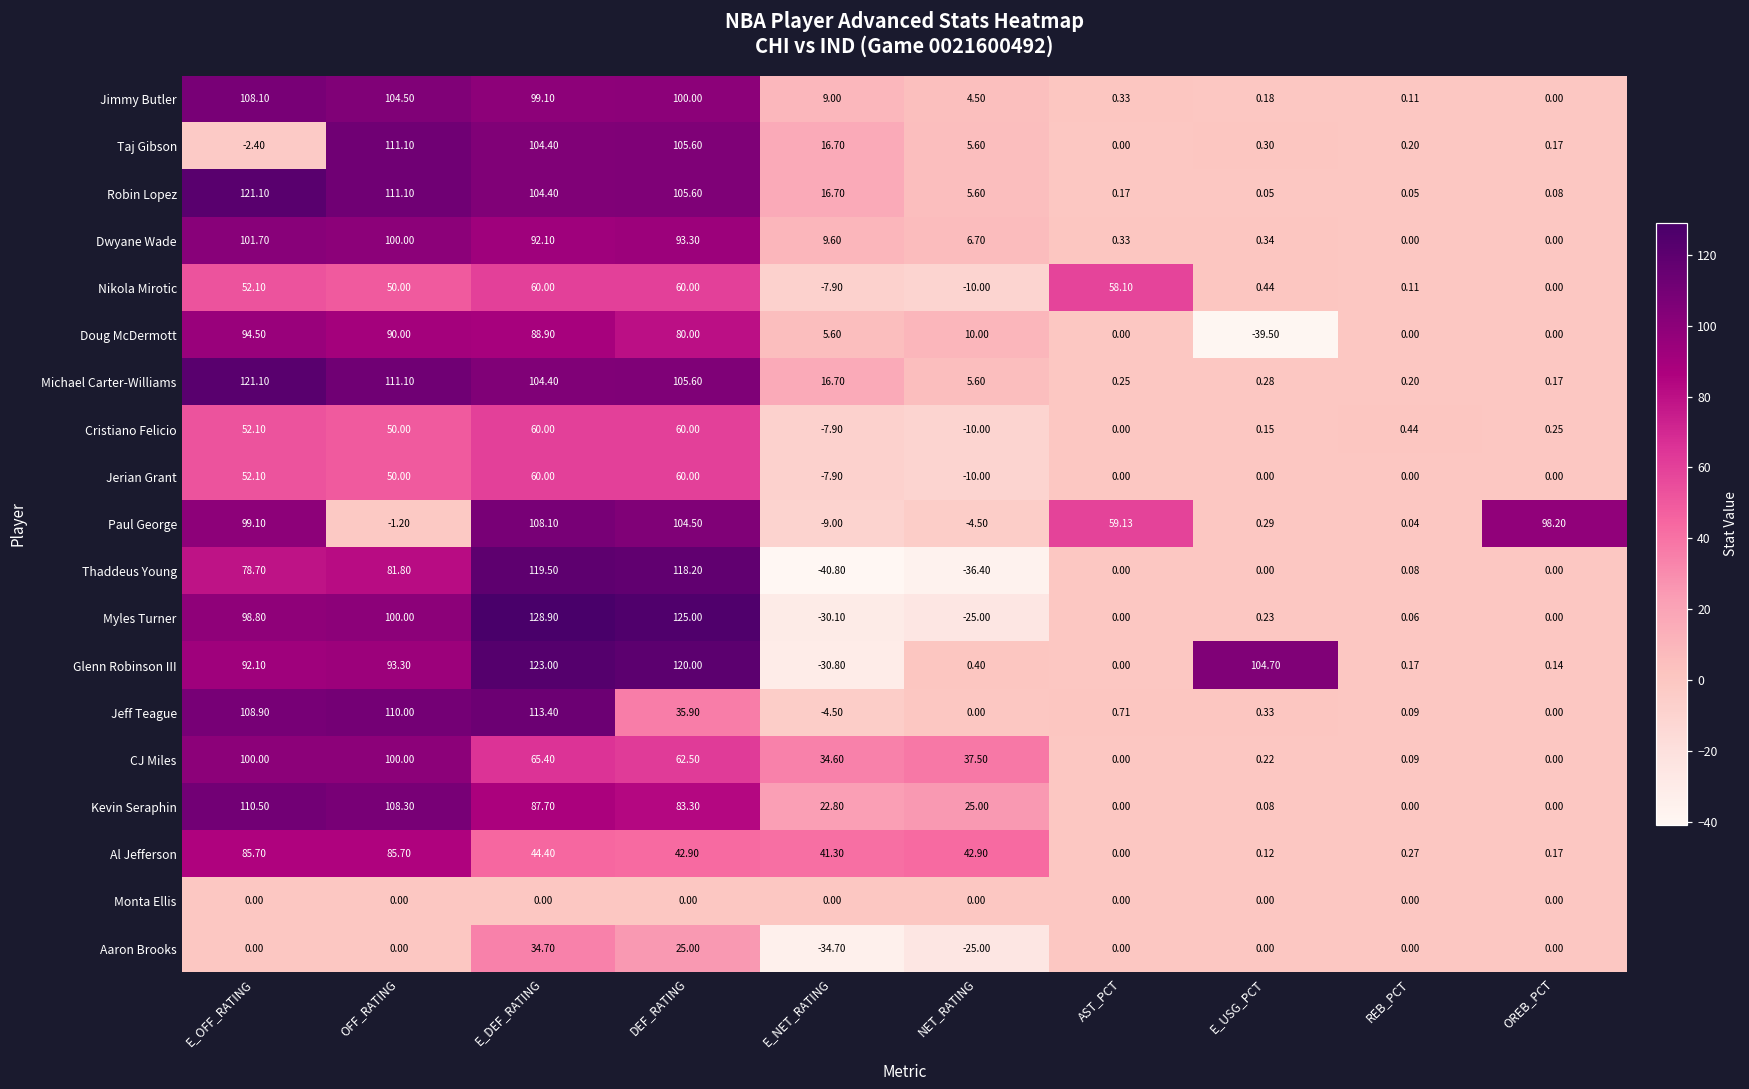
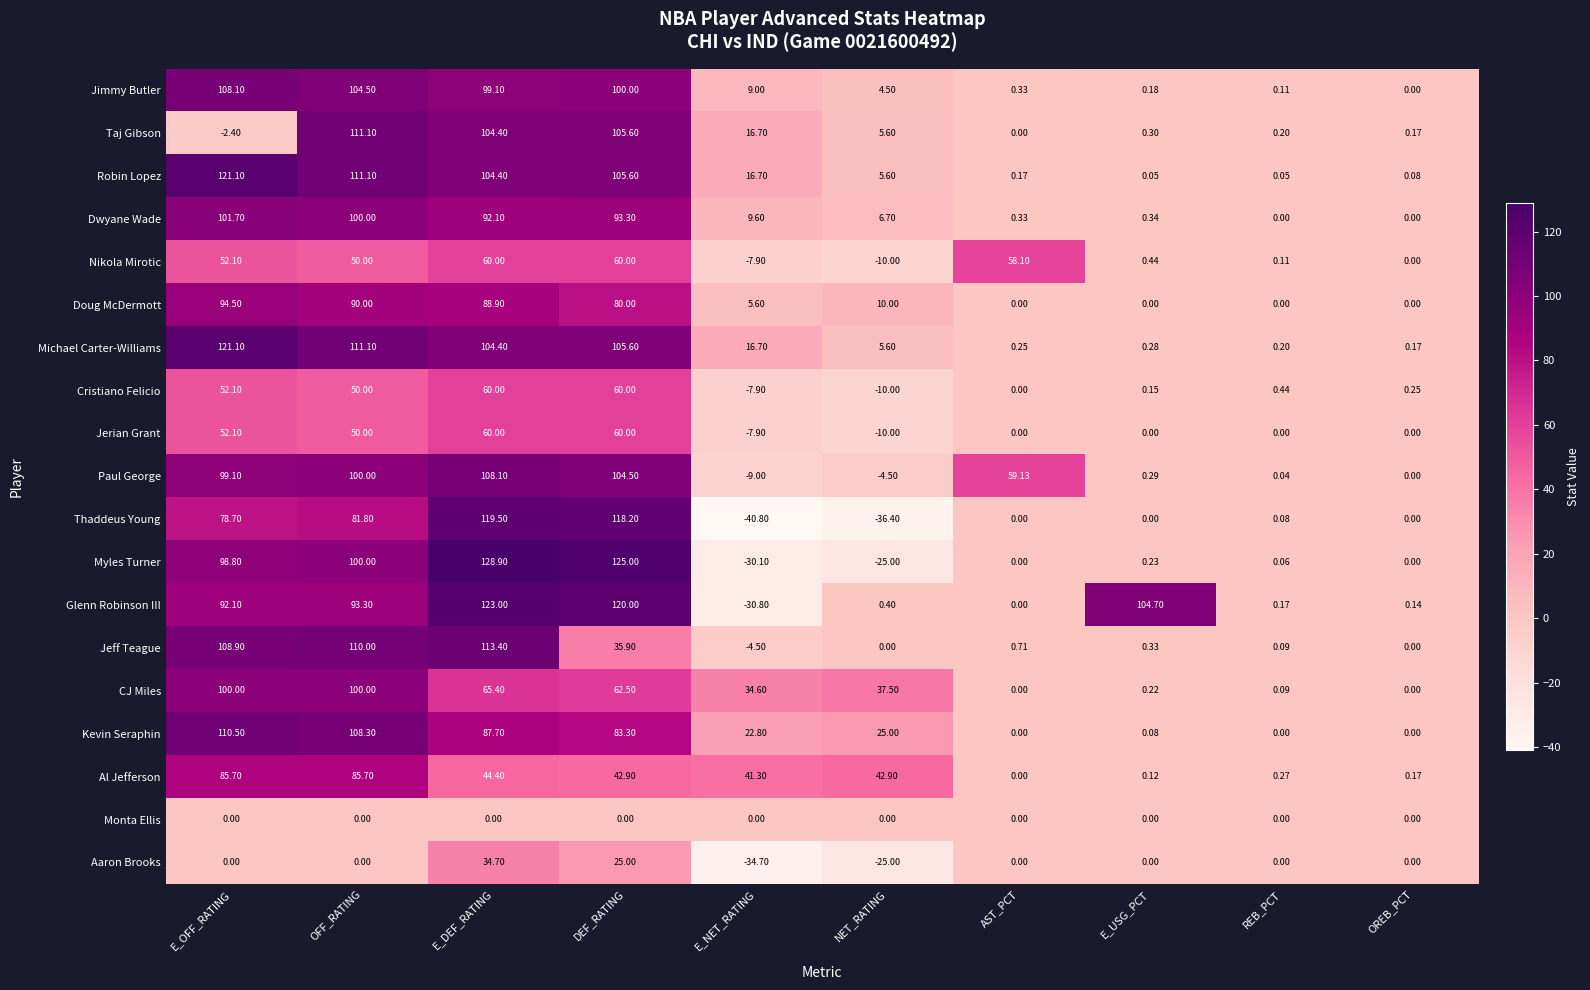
  {
    "Jimmy Butler": {
      "E_OFF_RATING": 108.10,
      "OFF_RATING": 104.50,
      "E_DEF_RATING": 99.10,
      "DEF_RATING": 100.00,
      "E_NET_RATING": 9.00,
      "NET_RATING": 4.50,
      "AST_PCT": 0.33,
      "E_USG_PCT": 0.18,
      "REB_PCT": 0.11,
      "OREB_PCT": 0.00
    },
    "Taj Gibson": {
      "E_OFF_RATING": -2.40,
      "OFF_RATING": 111.10,
      "E_DEF_RATING": 104.40,
      "DEF_RATING": 105.60,
      "E_NET_RATING": 16.70,
      "NET_RATING": 5.60,
      "AST_PCT": 0.00,
      "E_USG_PCT": 0.30,
      "REB_PCT": 0.20,
      "OREB_PCT": 0.17
    },
    "Robin Lopez": {
      "E_OFF_RATING": 121.10,
      "OFF_RATING": 111.10,
      "E_DEF_RATING": 104.40,
      "DEF_RATING": 105.60,
      "E_NET_RATING": 16.70,
      "NET_RATING": 5.60,
      "AST_PCT": 0.17,
      "E_USG_PCT": 0.05,
      "REB_PCT": 0.05,
      "OREB_PCT": 0.08
    },
    "Dwyane Wade": {
      "E_OFF_RATING": 101.70,
      "OFF_RATING": 100.00,
      "E_DEF_RATING": 92.10,
      "DEF_RATING": 93.30,
      "E_NET_RATING": 9.60,
      "NET_RATING": 6.70,
      "AST_PCT": 0.33,
      "E_USG_PCT": 0.34,
      "REB_PCT": 0.00,
      "OREB_PCT": 0.00
    },
    "Nikola Mirotic": {
      "E_OFF_RATING": 52.10,
      "OFF_RATING": 50.00,
      "E_DEF_RATING": 60.00,
      "DEF_RATING": 60.00,
      "E_NET_RATING": -7.90,
      "NET_RATING": -10.00,
      "AST_PCT": 58.10,
      "E_USG_PCT": 0.44,
      "REB_PCT": 0.11,
      "OREB_PCT": 0.00
    },
    "Doug McDermott": {
      "E_OFF_RATING": 94.50,
      "OFF_RATING": 90.00,
      "E_DEF_RATING": 88.90,
      "DEF_RATING": 80.00,
      "E_NET_RATING": 5.60,
      "NET_RATING": 10.00,
      "AST_PCT": 0.00,
-     "E_USG_PCT": -39.50,
+     "E_USG_PCT": 0.00,
      "REB_PCT": 0.00,
      "OREB_PCT": 0.00
    },
    "Michael Carter-Williams": {
      "E_OFF_RATING": 121.10,
      "OFF_RATING": 111.10,
      "E_DEF_RATING": 104.40,
      "DEF_RATING": 105.60,
      "E_NET_RATING": 16.70,
      "NET_RATING": 5.60,
      "AST_PCT": 0.25,
      "E_USG_PCT": 0.28,
      "REB_PCT": 0.20,
      "OREB_PCT": 0.17
    },
    "Cristiano Felicio": {
      "E_OFF_RATING": 52.10,
      "OFF_RATING": 50.00,
      "E_DEF_RATING": 60.00,
      "DEF_RATING": 60.00,
      "E_NET_RATING": -7.90,
      "NET_RATING": -10.00,
      "AST_PCT": 0.00,
      "E_USG_PCT": 0.15,
      "REB_PCT": 0.44,
      "OREB_PCT": 0.25
    },
    "Jerian Grant": {
      "E_OFF_RATING": 52.10,
      "OFF_RATING": 50.00,
      "E_DEF_RATING": 60.00,
      "DEF_RATING": 60.00,
      "E_NET_RATING": -7.90,
      "NET_RATING": -10.00,
      "AST_PCT": 0.00,
      "E_USG_PCT": 0.00,
      "REB_PCT": 0.00,
      "OREB_PCT": 0.00
    },
    "Paul George": {
      "E_OFF_RATING": 99.10,
-     "OFF_RATING": -1.20,
+     "OFF_RATING": 100.00,
      "E_DEF_RATING": 108.10,
      "DEF_RATING": 104.50,
      "E_NET_RATING": -9.00,
      "NET_RATING": -4.50,
      "AST_PCT": 59.13,
      "E_USG_PCT": 0.29,
      "REB_PCT": 0.04,
-     "OREB_PCT": 98.20
+     "OREB_PCT": 0.00
    },
    "Thaddeus Young": {
      "E_OFF_RATING": 78.70,
      "OFF_RATING": 81.80,
      "E_DEF_RATING": 119.50,
      "DEF_RATING": 118.20,
      "E_NET_RATING": -40.80,
      "NET_RATING": -36.40,
      "AST_PCT": 0.00,
      "E_USG_PCT": 0.00,
      "REB_PCT": 0.08,
      "OREB_PCT": 0.00
    },
    "Myles Turner": {
      "E_OFF_RATING": 98.80,
      "OFF_RATING": 100.00,
      "E_DEF_RATING": 128.90,
      "DEF_RATING": 125.00,
      "E_NET_RATING": -30.10,
      "NET_RATING": -25.00,
      "AST_PCT": 0.00,
      "E_USG_PCT": 0.23,
      "REB_PCT": 0.06,
      "OREB_PCT": 0.00
    },
    "Glenn Robinson III": {
      "E_OFF_RATING": 92.10,
      "OFF_RATING": 93.30,
      "E_DEF_RATING": 123.00,
      "DEF_RATING": 120.00,
      "E_NET_RATING": -30.80,
      "NET_RATING": 0.40,
      "AST_PCT": 0.00,
      "E_USG_PCT": 104.70,
      "REB_PCT": 0.17,
      "OREB_PCT": 0.14
    },
    "Jeff Teague": {
      "E_OFF_RATING": 108.90,
      "OFF_RATING": 110.00,
      "E_DEF_RATING": 113.40,
      "DEF_RATING": 35.90,
      "E_NET_RATING": -4.50,
      "NET_RATING": 0.00,
      "AST_PCT": 0.71,
      "E_USG_PCT": 0.33,
      "REB_PCT": 0.09,
      "OREB_PCT": 0.00
    },
    "CJ Miles": {
      "E_OFF_RATING": 100.00,
      "OFF_RATING": 100.00,
      "E_DEF_RATING": 65.40,
      "DEF_RATING": 62.50,
      "E_NET_RATING": 34.60,
      "NET_RATING": 37.50,
      "AST_PCT": 0.00,
      "E_USG_PCT": 0.22,
      "REB_PCT": 0.09,
      "OREB_PCT": 0.00
    },
    "Kevin Seraphin": {
      "E_OFF_RATING": 110.50,
      "OFF_RATING": 108.30,
      "E_DEF_RATING": 87.70,
      "DEF_RATING": 83.30,
      "E_NET_RATING": 22.80,
      "NET_RATING": 25.00,
      "AST_PCT": 0.00,
      "E_USG_PCT": 0.08,
      "REB_PCT": 0.00,
      "OREB_PCT": 0.00
    },
    "Al Jefferson": {
      "E_OFF_RATING": 85.70,
      "OFF_RATING": 85.70,
      "E_DEF_RATING": 44.40,
      "DEF_RATING": 42.90,
      "E_NET_RATING": 41.30,
      "NET_RATING": 42.90,
      "AST_PCT": 0.00,
      "E_USG_PCT": 0.12,
      "REB_PCT": 0.27,
      "OREB_PCT": 0.17
    },
    "Monta Ellis": {
      "E_OFF_RATING": 0.00,
      "OFF_RATING": 0.00,
      "E_DEF_RATING": 0.00,
      "DEF_RATING": 0.00,
      "E_NET_RATING": 0.00,
      "NET_RATING": 0.00,
      "AST_PCT": 0.00,
      "E_USG_PCT": 0.00,
      "REB_PCT": 0.00,
      "OREB_PCT": 0.00
    },
    "Aaron Brooks": {
      "E_OFF_RATING": 0.00,
      "OFF_RATING": 0.00,
      "E_DEF_RATING": 34.70,
      "DEF_RATING": 25.00,
      "E_NET_RATING": -34.70,
      "NET_RATING": -25.00,
      "AST_PCT": 0.00,
      "E_USG_PCT": 0.00,
      "REB_PCT": 0.00,
      "OREB_PCT": 0.00
    }
  }
